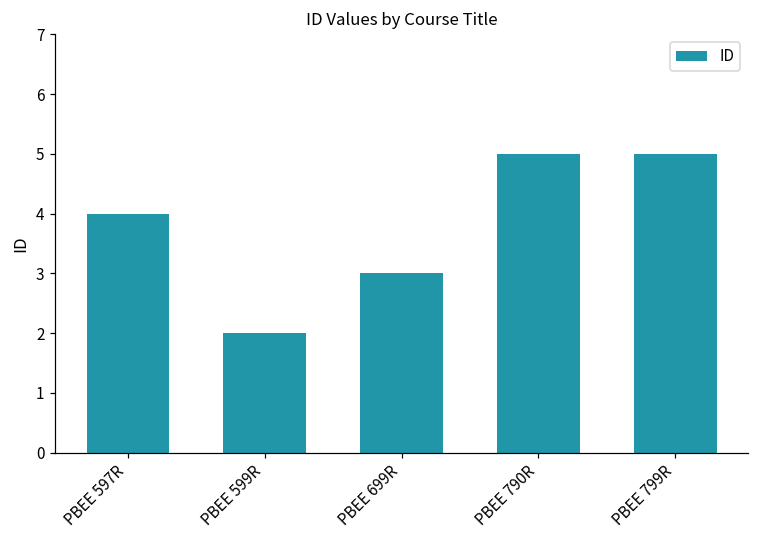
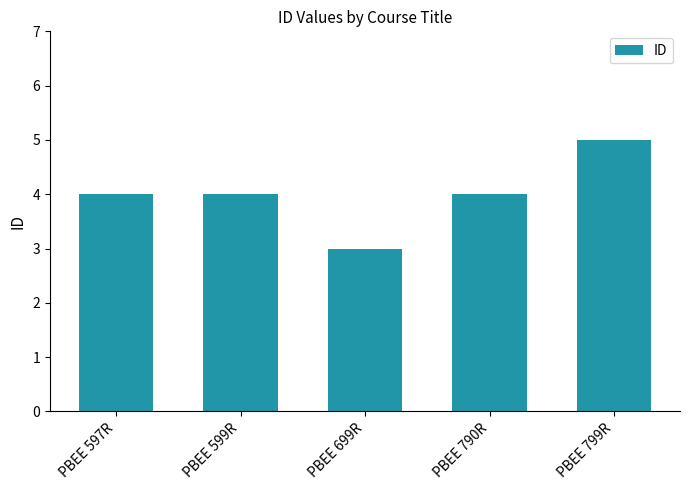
  {
    "PBEE 597R": 4,
-   "PBEE 599R": 2,
+   "PBEE 599R": 4,
    "PBEE 699R": 3,
-   "PBEE 790R": 5,
+   "PBEE 790R": 4,
    "PBEE 799R": 5
  }
